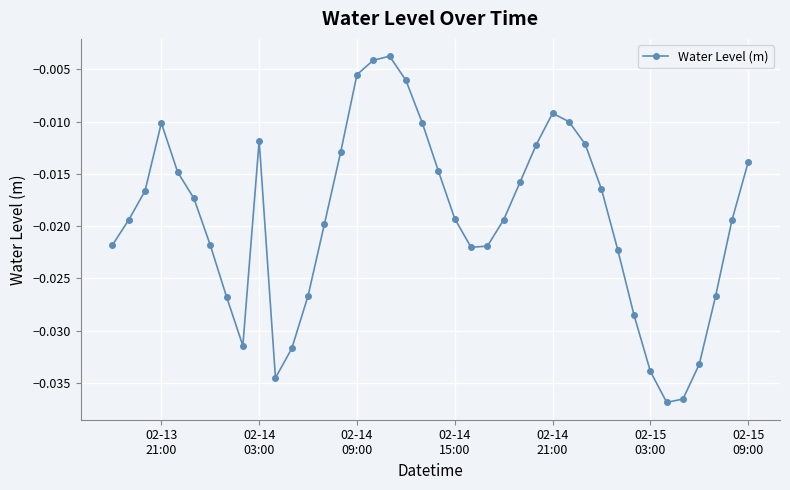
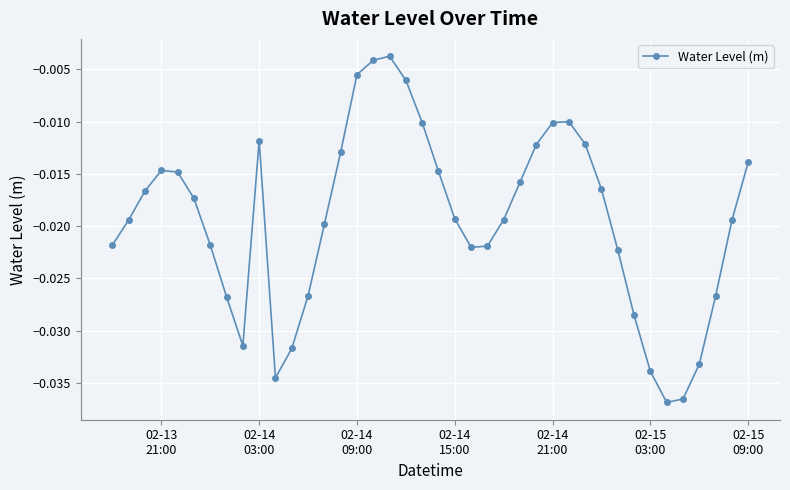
  {
-   "02-13 21:00": -0.0101,
+   "02-13 21:00": -0.0147,
    "02-14 03:00": -0.0118,
    "02-14 09:00": -0.0055,
    "02-14 15:00": -0.0193,
-   "02-14 21:00": -0.0092,
+   "02-14 21:00": -0.0101,
    "02-15 03:00": -0.0339,
    "02-15 09:00": -0.0139
  }
